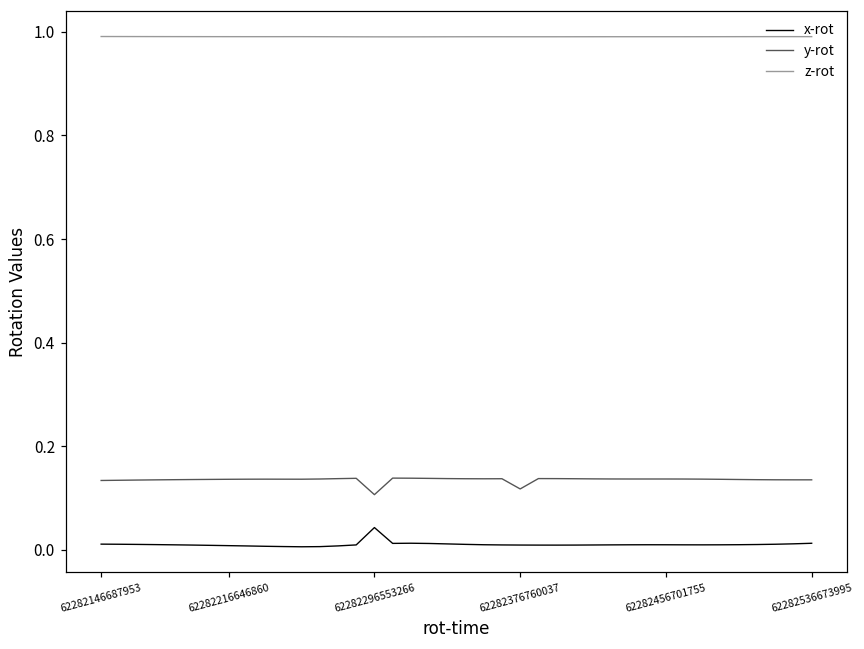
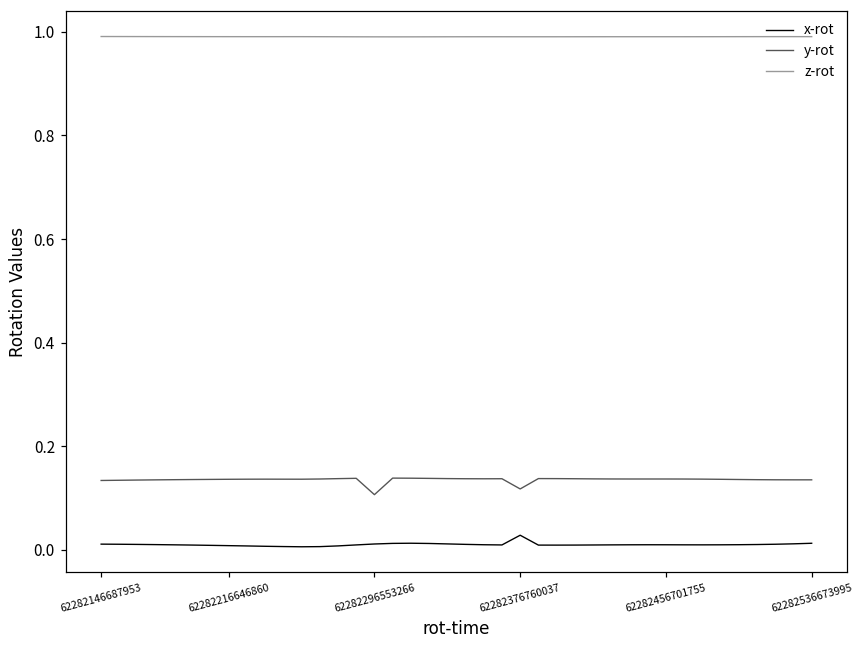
  {
    "x-rot": {
      "62282146687953": 0.01,
      "62282216646860": 0.01,
-     "62282296553266": 0.04,
-     "62282376760037": 0.01,
+     "62282296553266": 0.01,
+     "62282376760037": 0.03,
      "62282456701755": 0.01,
      "62282536673995": 0.01
    },
    "y-rot": {
      "62282146687953": 0.13,
      "62282216646860": 0.14,
      "62282296553266": 0.11,
      "62282376760037": 0.12,
      "62282456701755": 0.14,
      "62282536673995": 0.14
    },
    "z-rot": {
      "62282146687953": 0.99,
      "62282216646860": 0.99,
      "62282296553266": 0.99,
      "62282376760037": 0.99,
      "62282456701755": 0.99,
      "62282536673995": 0.99
    }
  }
